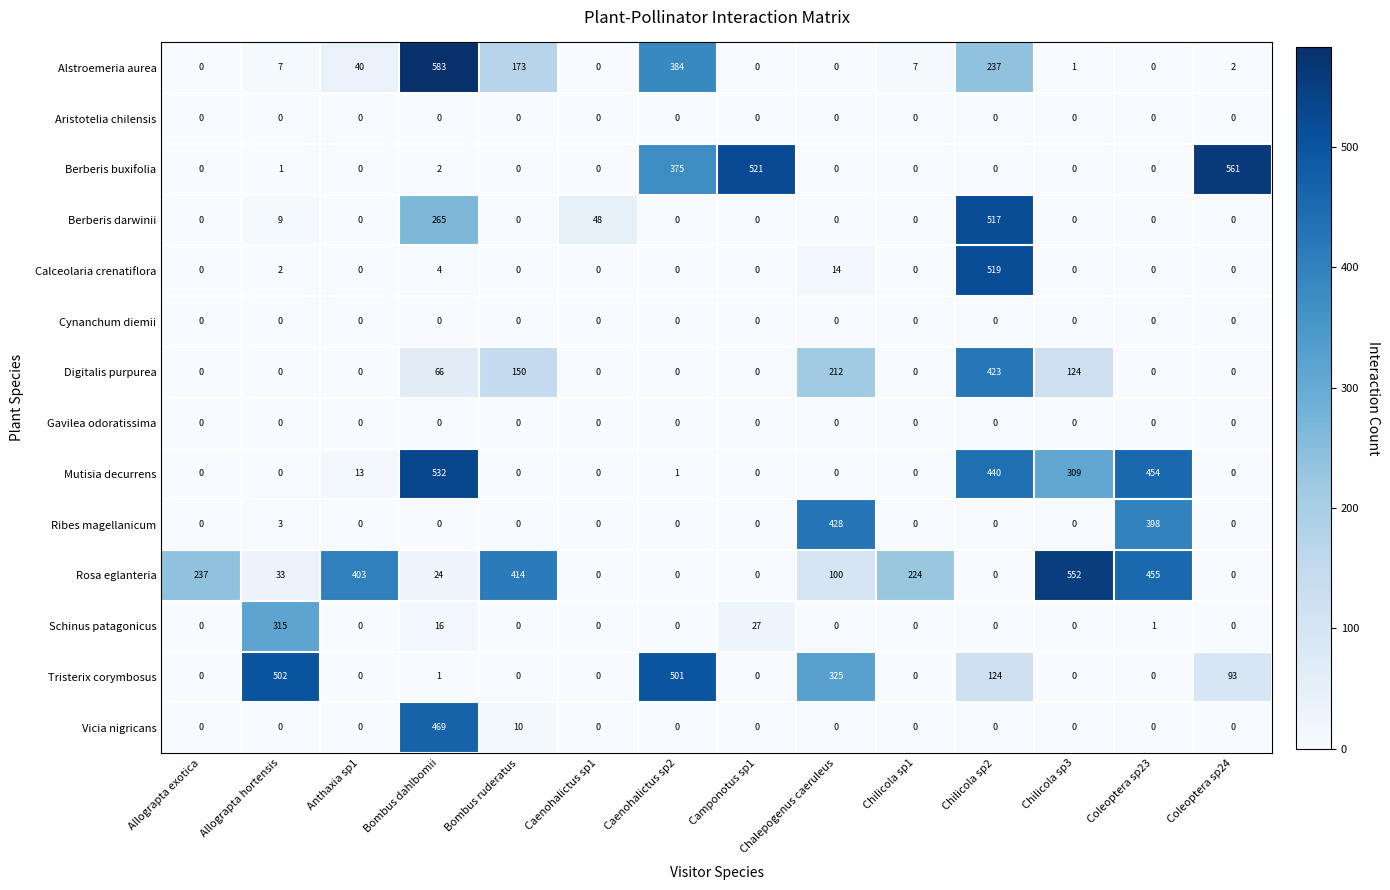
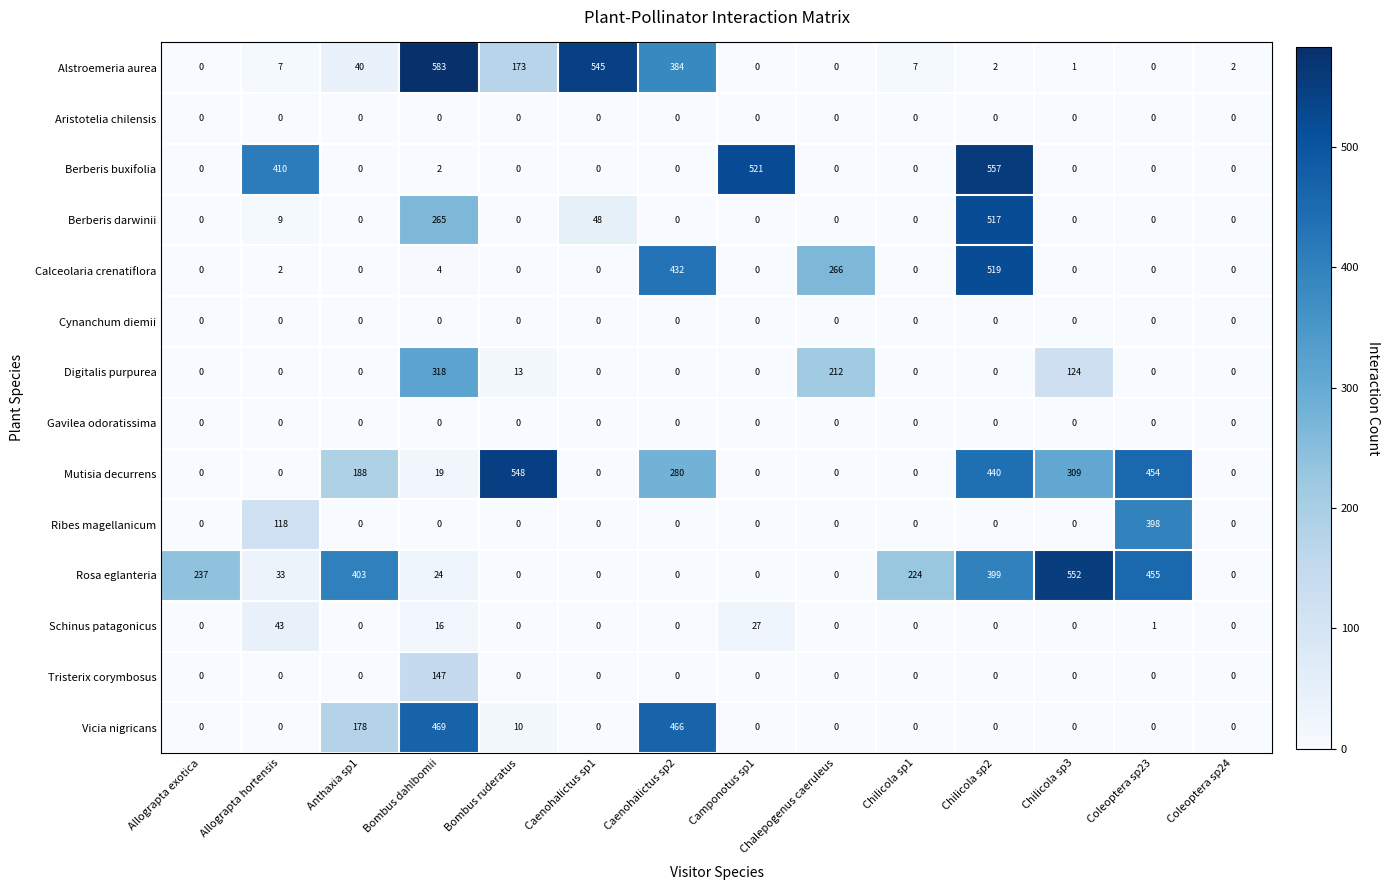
  {
    "Alstroemeria aurea": {
      "Allograpta exotica": 0,
      "Allograpta hortensis": 7,
      "Anthaxia sp1": 40,
      "Bombus dahlbomii": 583,
      "Bombus ruderatus": 173,
-     "Caenohalictus sp1": 0,
+     "Caenohalictus sp1": 545,
      "Caenohalictus sp2": 384,
      "Camponotus sp1": 0,
      "Chalepogenus caeruleus": 0,
      "Chilicola sp1": 7,
-     "Chilicola sp2": 237,
+     "Chilicola sp2": 2,
      "Chilicola sp3": 1,
      "Coleoptera sp23": 0,
      "Coleoptera sp24": 2
    },
    "Aristotelia chilensis": {
      "Allograpta exotica": 0,
      "Allograpta hortensis": 0,
      "Anthaxia sp1": 0,
      "Bombus dahlbomii": 0,
      "Bombus ruderatus": 0,
      "Caenohalictus sp1": 0,
      "Caenohalictus sp2": 0,
      "Camponotus sp1": 0,
      "Chalepogenus caeruleus": 0,
      "Chilicola sp1": 0,
      "Chilicola sp2": 0,
      "Chilicola sp3": 0,
      "Coleoptera sp23": 0,
      "Coleoptera sp24": 0
    },
    "Berberis buxifolia": {
      "Allograpta exotica": 0,
-     "Allograpta hortensis": 1,
+     "Allograpta hortensis": 410,
      "Anthaxia sp1": 0,
      "Bombus dahlbomii": 2,
      "Bombus ruderatus": 0,
      "Caenohalictus sp1": 0,
-     "Caenohalictus sp2": 375,
+     "Caenohalictus sp2": 0,
      "Camponotus sp1": 521,
      "Chalepogenus caeruleus": 0,
      "Chilicola sp1": 0,
-     "Chilicola sp2": 0,
+     "Chilicola sp2": 557,
      "Chilicola sp3": 0,
      "Coleoptera sp23": 0,
-     "Coleoptera sp24": 561
+     "Coleoptera sp24": 0
    },
    "Berberis darwinii": {
      "Allograpta exotica": 0,
      "Allograpta hortensis": 9,
      "Anthaxia sp1": 0,
      "Bombus dahlbomii": 265,
      "Bombus ruderatus": 0,
      "Caenohalictus sp1": 48,
      "Caenohalictus sp2": 0,
      "Camponotus sp1": 0,
      "Chalepogenus caeruleus": 0,
      "Chilicola sp1": 0,
      "Chilicola sp2": 517,
      "Chilicola sp3": 0,
      "Coleoptera sp23": 0,
      "Coleoptera sp24": 0
    },
    "Calceolaria crenatiflora": {
      "Allograpta exotica": 0,
      "Allograpta hortensis": 2,
      "Anthaxia sp1": 0,
      "Bombus dahlbomii": 4,
      "Bombus ruderatus": 0,
      "Caenohalictus sp1": 0,
-     "Caenohalictus sp2": 0,
+     "Caenohalictus sp2": 432,
      "Camponotus sp1": 0,
-     "Chalepogenus caeruleus": 14,
+     "Chalepogenus caeruleus": 266,
      "Chilicola sp1": 0,
      "Chilicola sp2": 519,
      "Chilicola sp3": 0,
      "Coleoptera sp23": 0,
      "Coleoptera sp24": 0
    },
    "Cynanchum diemii": {
      "Allograpta exotica": 0,
      "Allograpta hortensis": 0,
      "Anthaxia sp1": 0,
      "Bombus dahlbomii": 0,
      "Bombus ruderatus": 0,
      "Caenohalictus sp1": 0,
      "Caenohalictus sp2": 0,
      "Camponotus sp1": 0,
      "Chalepogenus caeruleus": 0,
      "Chilicola sp1": 0,
      "Chilicola sp2": 0,
      "Chilicola sp3": 0,
      "Coleoptera sp23": 0,
      "Coleoptera sp24": 0
    },
    "Digitalis purpurea": {
      "Allograpta exotica": 0,
      "Allograpta hortensis": 0,
      "Anthaxia sp1": 0,
-     "Bombus dahlbomii": 66,
-     "Bombus ruderatus": 150,
+     "Bombus dahlbomii": 318,
+     "Bombus ruderatus": 13,
      "Caenohalictus sp1": 0,
      "Caenohalictus sp2": 0,
      "Camponotus sp1": 0,
      "Chalepogenus caeruleus": 212,
      "Chilicola sp1": 0,
-     "Chilicola sp2": 423,
+     "Chilicola sp2": 0,
      "Chilicola sp3": 124,
      "Coleoptera sp23": 0,
      "Coleoptera sp24": 0
    },
    "Gavilea odoratissima": {
      "Allograpta exotica": 0,
      "Allograpta hortensis": 0,
      "Anthaxia sp1": 0,
      "Bombus dahlbomii": 0,
      "Bombus ruderatus": 0,
      "Caenohalictus sp1": 0,
      "Caenohalictus sp2": 0,
      "Camponotus sp1": 0,
      "Chalepogenus caeruleus": 0,
      "Chilicola sp1": 0,
      "Chilicola sp2": 0,
      "Chilicola sp3": 0,
      "Coleoptera sp23": 0,
      "Coleoptera sp24": 0
    },
    "Mutisia decurrens": {
      "Allograpta exotica": 0,
      "Allograpta hortensis": 0,
-     "Anthaxia sp1": 13,
-     "Bombus dahlbomii": 532,
-     "Bombus ruderatus": 0,
+     "Anthaxia sp1": 188,
+     "Bombus dahlbomii": 19,
+     "Bombus ruderatus": 548,
      "Caenohalictus sp1": 0,
-     "Caenohalictus sp2": 1,
+     "Caenohalictus sp2": 280,
      "Camponotus sp1": 0,
      "Chalepogenus caeruleus": 0,
      "Chilicola sp1": 0,
      "Chilicola sp2": 440,
      "Chilicola sp3": 309,
      "Coleoptera sp23": 454,
      "Coleoptera sp24": 0
    },
    "Ribes magellanicum": {
      "Allograpta exotica": 0,
-     "Allograpta hortensis": 3,
+     "Allograpta hortensis": 118,
      "Anthaxia sp1": 0,
      "Bombus dahlbomii": 0,
      "Bombus ruderatus": 0,
      "Caenohalictus sp1": 0,
      "Caenohalictus sp2": 0,
      "Camponotus sp1": 0,
-     "Chalepogenus caeruleus": 428,
+     "Chalepogenus caeruleus": 0,
      "Chilicola sp1": 0,
      "Chilicola sp2": 0,
      "Chilicola sp3": 0,
      "Coleoptera sp23": 398,
      "Coleoptera sp24": 0
    },
    "Rosa eglanteria": {
      "Allograpta exotica": 237,
      "Allograpta hortensis": 33,
      "Anthaxia sp1": 403,
      "Bombus dahlbomii": 24,
-     "Bombus ruderatus": 414,
+     "Bombus ruderatus": 0,
      "Caenohalictus sp1": 0,
      "Caenohalictus sp2": 0,
      "Camponotus sp1": 0,
-     "Chalepogenus caeruleus": 100,
+     "Chalepogenus caeruleus": 0,
      "Chilicola sp1": 224,
-     "Chilicola sp2": 0,
+     "Chilicola sp2": 399,
      "Chilicola sp3": 552,
      "Coleoptera sp23": 455,
      "Coleoptera sp24": 0
    },
    "Schinus patagonicus": {
      "Allograpta exotica": 0,
-     "Allograpta hortensis": 315,
+     "Allograpta hortensis": 43,
      "Anthaxia sp1": 0,
      "Bombus dahlbomii": 16,
      "Bombus ruderatus": 0,
      "Caenohalictus sp1": 0,
      "Caenohalictus sp2": 0,
      "Camponotus sp1": 27,
      "Chalepogenus caeruleus": 0,
      "Chilicola sp1": 0,
      "Chilicola sp2": 0,
      "Chilicola sp3": 0,
      "Coleoptera sp23": 1,
      "Coleoptera sp24": 0
    },
    "Tristerix corymbosus": {
      "Allograpta exotica": 0,
-     "Allograpta hortensis": 502,
+     "Allograpta hortensis": 0,
      "Anthaxia sp1": 0,
-     "Bombus dahlbomii": 1,
+     "Bombus dahlbomii": 147,
      "Bombus ruderatus": 0,
      "Caenohalictus sp1": 0,
-     "Caenohalictus sp2": 501,
+     "Caenohalictus sp2": 0,
      "Camponotus sp1": 0,
-     "Chalepogenus caeruleus": 325,
+     "Chalepogenus caeruleus": 0,
      "Chilicola sp1": 0,
-     "Chilicola sp2": 124,
+     "Chilicola sp2": 0,
      "Chilicola sp3": 0,
      "Coleoptera sp23": 0,
-     "Coleoptera sp24": 93
+     "Coleoptera sp24": 0
    },
    "Vicia nigricans": {
      "Allograpta exotica": 0,
      "Allograpta hortensis": 0,
-     "Anthaxia sp1": 0,
+     "Anthaxia sp1": 178,
      "Bombus dahlbomii": 469,
      "Bombus ruderatus": 10,
      "Caenohalictus sp1": 0,
-     "Caenohalictus sp2": 0,
+     "Caenohalictus sp2": 466,
      "Camponotus sp1": 0,
      "Chalepogenus caeruleus": 0,
      "Chilicola sp1": 0,
      "Chilicola sp2": 0,
      "Chilicola sp3": 0,
      "Coleoptera sp23": 0,
      "Coleoptera sp24": 0
    }
  }
